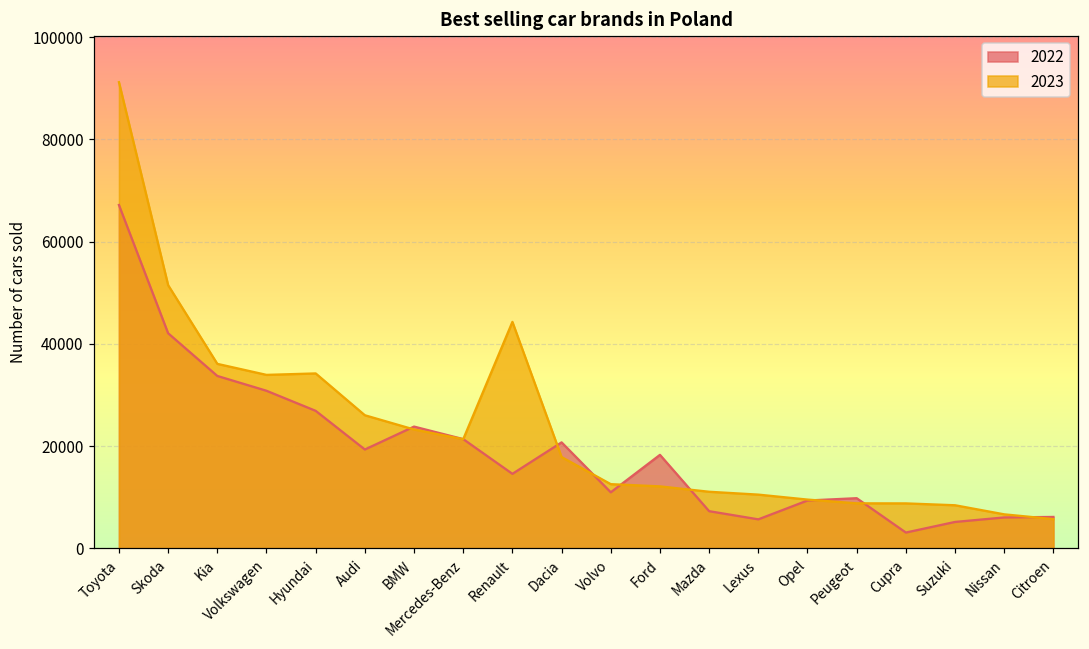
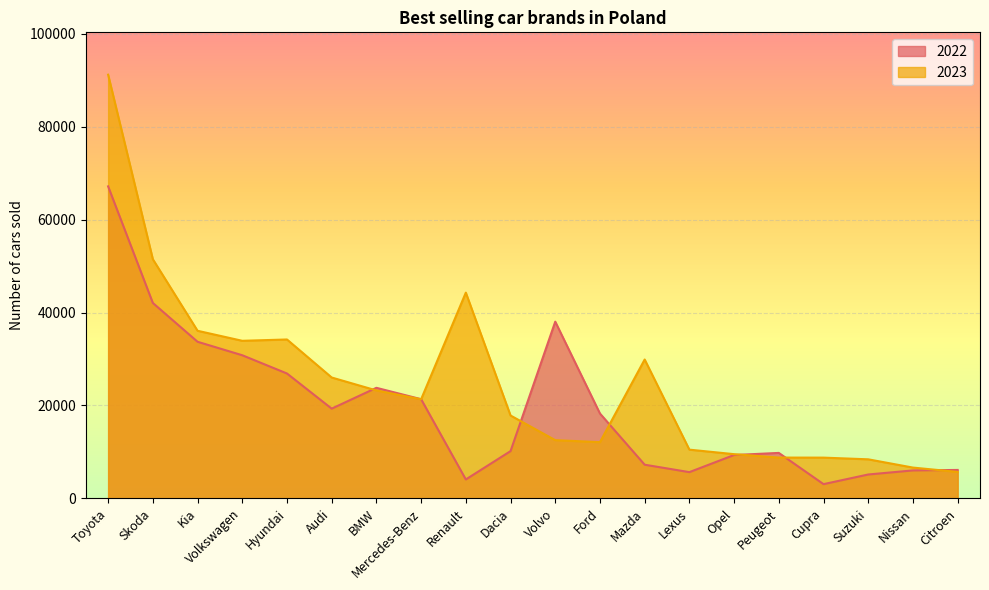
  {
    "2022": {
      "Toyota": 67000,
      "Skoda": 42000,
      "Kia": 34000,
      "Volkswagen": 31000,
      "Hyundai": 27000,
      "Audi": 19000,
      "BMW": 24000,
-     "Renault": 15000,
-     "Dacia": 21000,
-     "Volvo": 11000,
+     "Renault": 4000,
+     "Dacia": 10000,
+     "Volvo": 38000,
      "Ford": 18000,
      "Mazda": 7000,
      "Lexus": 6000,
      "Peugeot": 10000,
      "Cupra": 3000,
      "Suzuki": 5000,
      "Nissan": 6000
    },
    "2023": {
      "Toyota": 91000,
      "Skoda": 51000,
      "Kia": 36000,
      "Volkswagen": 34000,
      "Hyundai": 34000,
      "Audi": 26000,
      "BMW": 23000,
      "Renault": 44000,
      "Dacia": 18000,
      "Volvo": 13000,
      "Ford": 12000,
-     "Mazda": 11000,
+     "Mazda": 30000,
      "Lexus": 10000,
      "Peugeot": 9000,
      "Cupra": 9000,
      "Suzuki": 8000,
      "Nissan": 7000
    }
  }
